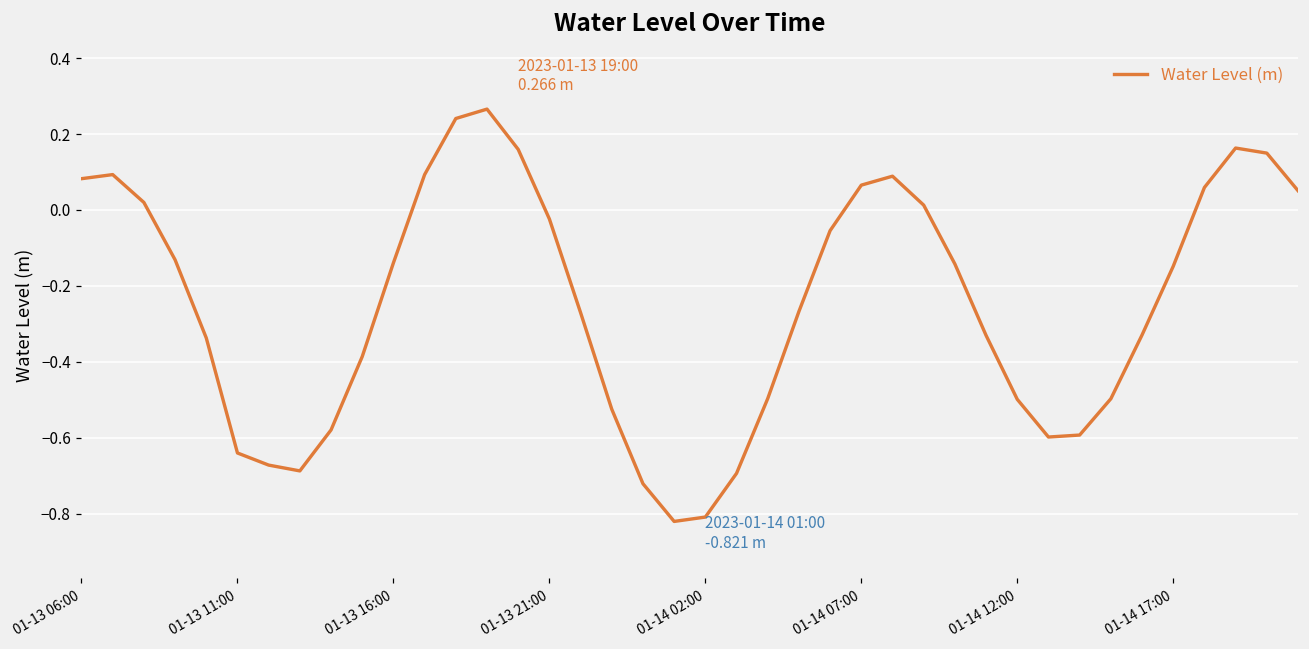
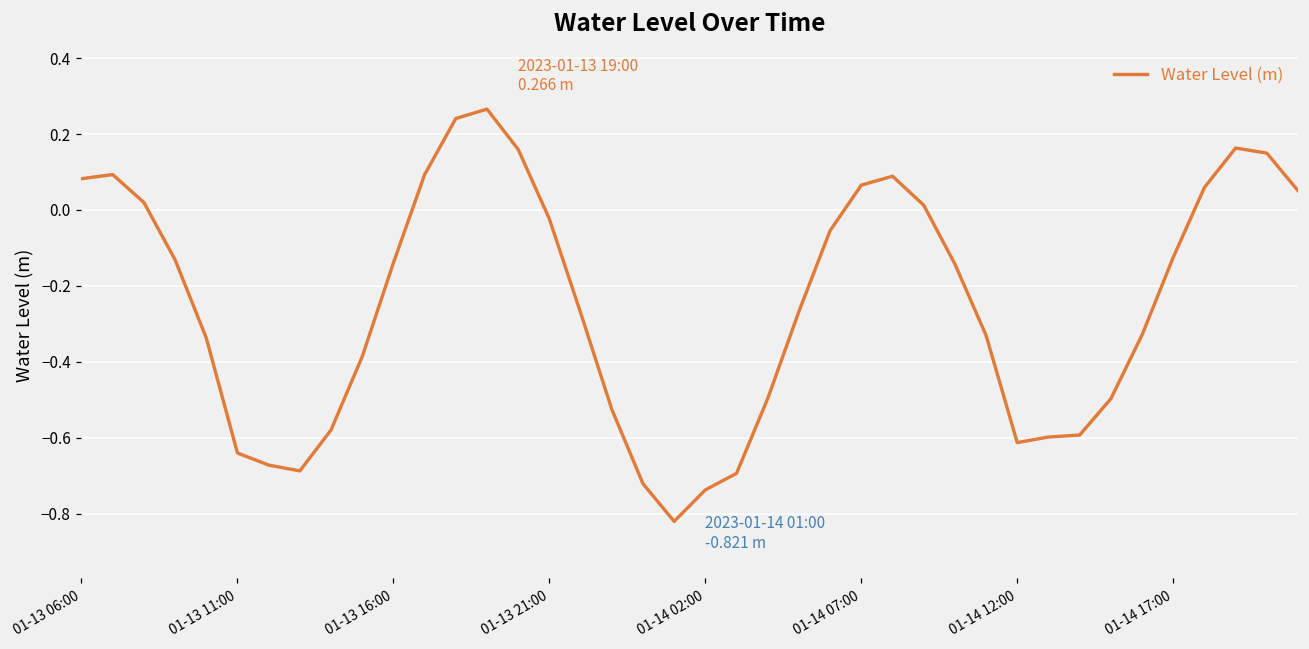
  {
    "01-13 06:00": 0.08,
    "01-13 11:00": -0.64,
    "01-13 16:00": -0.14,
    "01-13 21:00": -0.02,
-   "01-14 02:00": -0.81,
+   "01-14 02:00": -0.74,
    "01-14 07:00": 0.07,
-   "01-14 12:00": -0.50,
-   "01-14 17:00": -0.15
+   "01-14 12:00": -0.61,
+   "01-14 17:00": -0.13
  }
